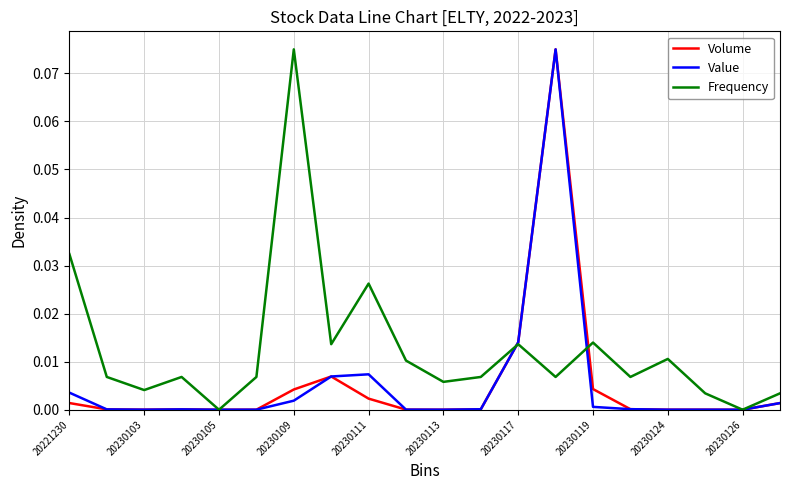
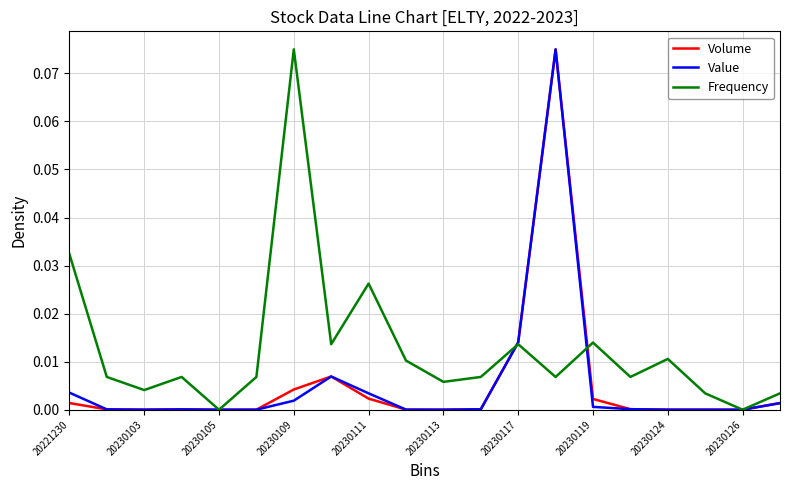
  {
    "Volume": {
      "20221230": 0.001,
      "20230109": 0.004,
      "20230111": 0.002,
-     "20230119": 0.004
+     "20230119": 0.002
    },
    "Value": {
      "20221230": 0.004,
      "20230109": 0.002,
-     "20230111": 0.007,
+     "20230111": 0.003,
      "20230119": 0.001
    },
    "Frequency": {
      "20221230": 0.032,
      "20230103": 0.004,
      "20230109": 0.075,
      "20230111": 0.026,
      "20230113": 0.006,
      "20230119": 0.014,
      "20230124": 0.011
    }
  }
